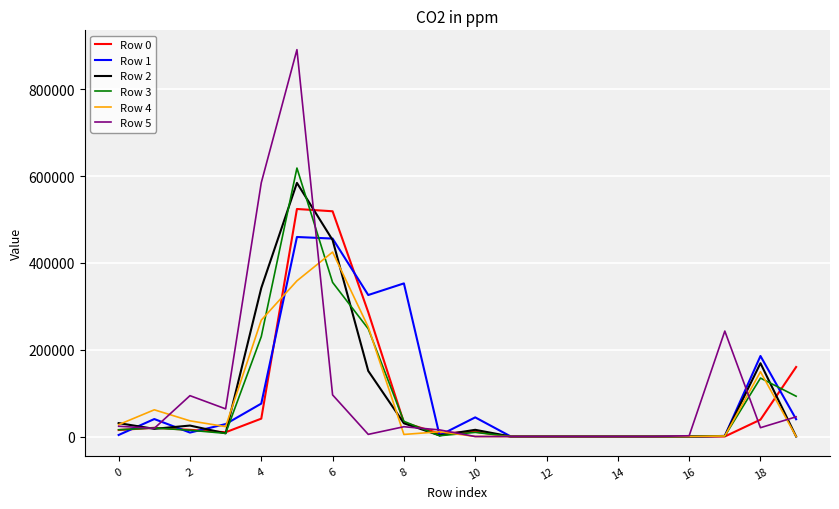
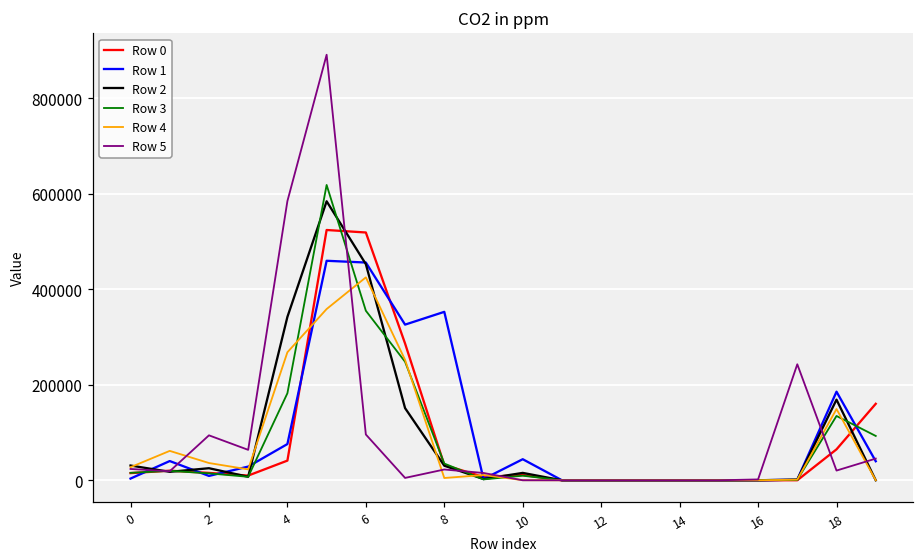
  {
    "Row 0": {
      "4": 40000,
      "6": 520000,
-     "18": 40000
+     "18": 60000
    },
    "Row 1": {
      "0": 0,
      "4": 80000,
      "8": 350000,
      "10": 40000,
      "18": 190000
    },
    "Row 2": {
      "2": 30000,
      "4": 340000,
      "18": 170000
    },
    "Row 3": {
-     "4": 230000,
+     "4": 180000,
      "6": 360000,
      "18": 130000
    },
    "Row 4": {
      "2": 40000,
      "4": 270000,
      "6": 420000,
      "8": 0,
      "18": 150000
    },
    "Row 5": {
      "2": 90000,
      "4": 580000,
      "6": 100000,
      "8": 20000,
      "18": 20000
    }
  }
